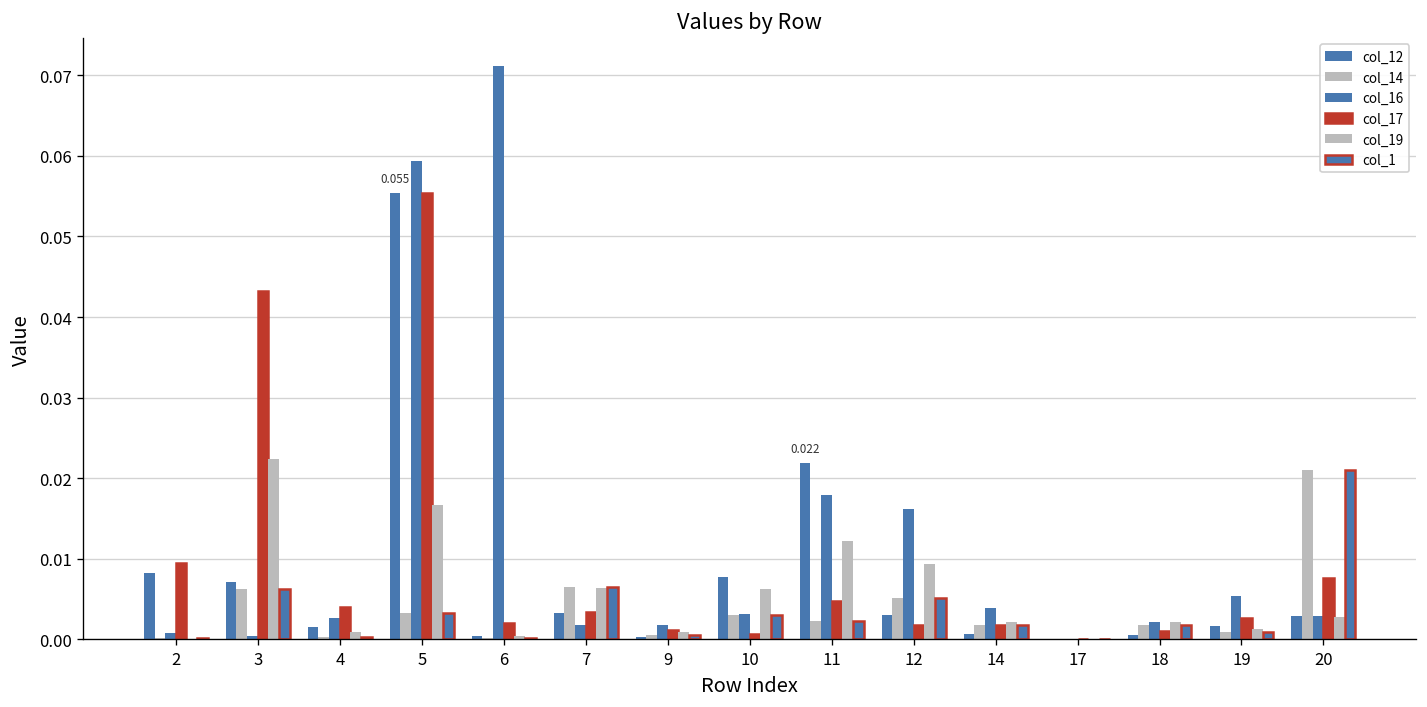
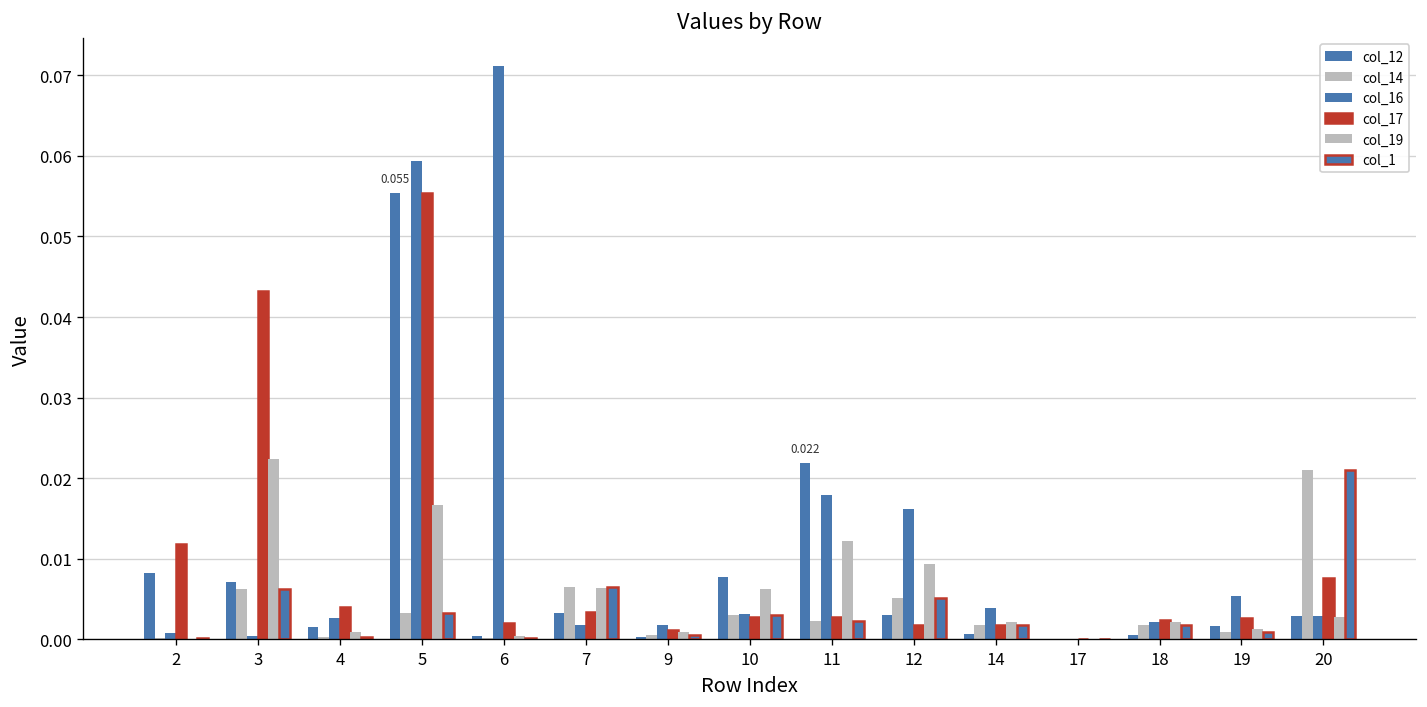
  {
    "col_17": {
-     "2": 0.009,
+     "2": 0.012,
      "3": 0.043,
      "4": 0.004,
      "6": 0.002,
      "7": 0.003,
      "9": 0.001,
-     "10": 0.001,
-     "11": 0.005,
+     "10": 0.003,
+     "11": 0.003,
      "12": 0.002,
      "14": 0.002,
-     "18": 0.001,
+     "18": 0.002,
      "19": 0.003,
      "20": 0.008
    }
  }
